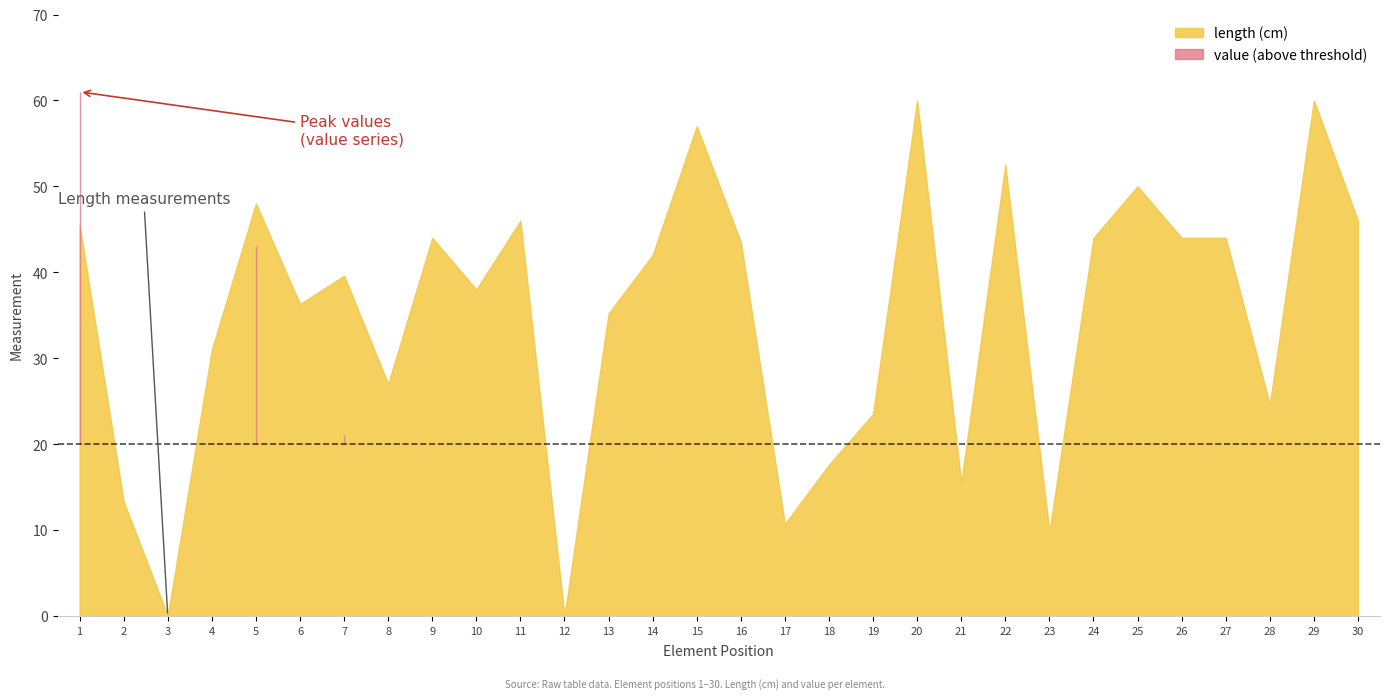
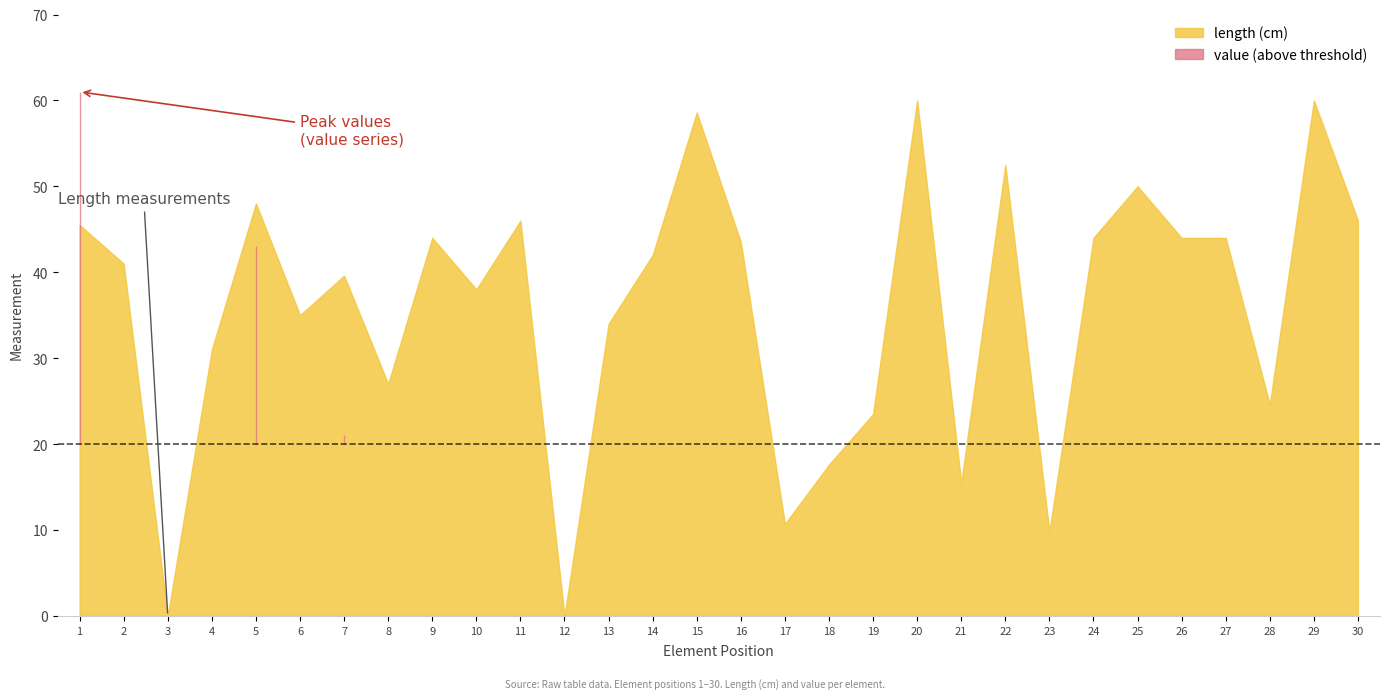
  {
    "1": 46,
-   "2": 13,
+   "2": 41,
    "3": 0,
    "4": 31,
    "5": 48,
-   "6": 36,
+   "6": 35,
    "7": 40,
    "8": 27,
    "9": 44,
    "10": 38,
    "11": 46,
    "12": 0,
-   "13": 35,
+   "13": 34,
    "14": 42,
-   "15": 57,
+   "15": 59,
    "16": 44,
    "17": 11,
    "18": 18,
    "19": 24,
    "20": 60,
    "21": 16,
    "22": 53,
    "23": 10,
    "24": 44,
    "25": 50,
    "26": 44,
    "27": 44,
    "28": 25,
    "29": 60,
    "30": 46
  }
